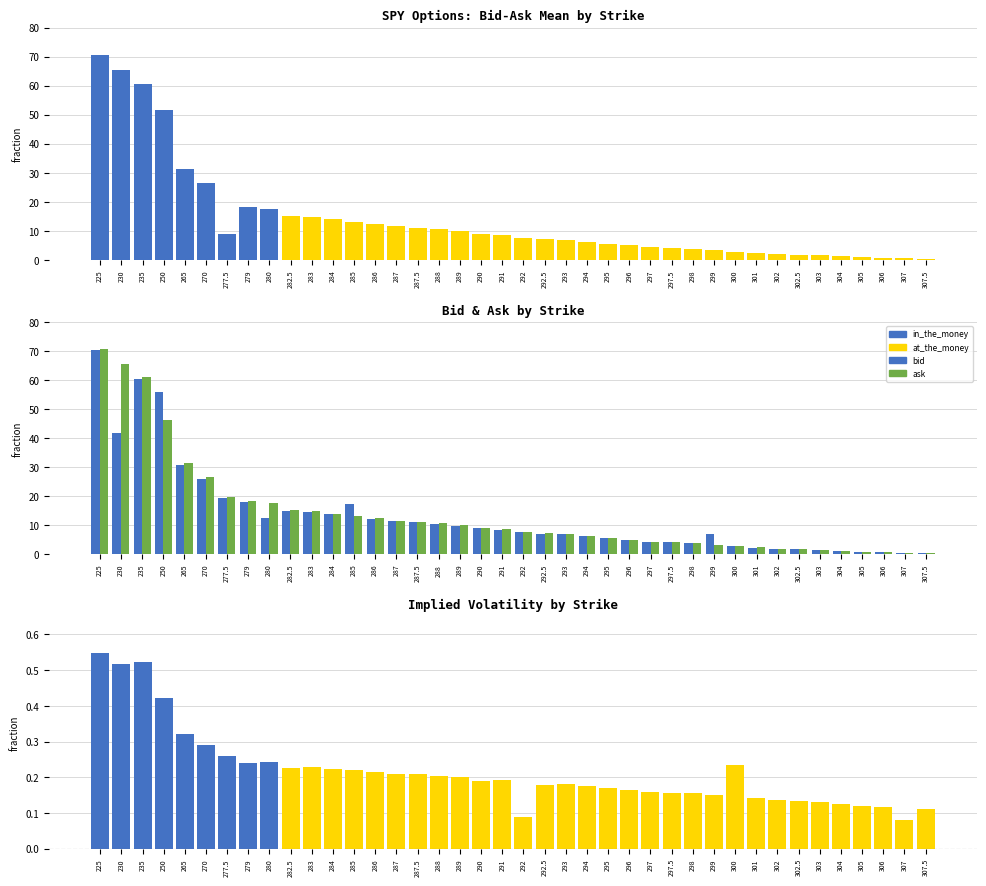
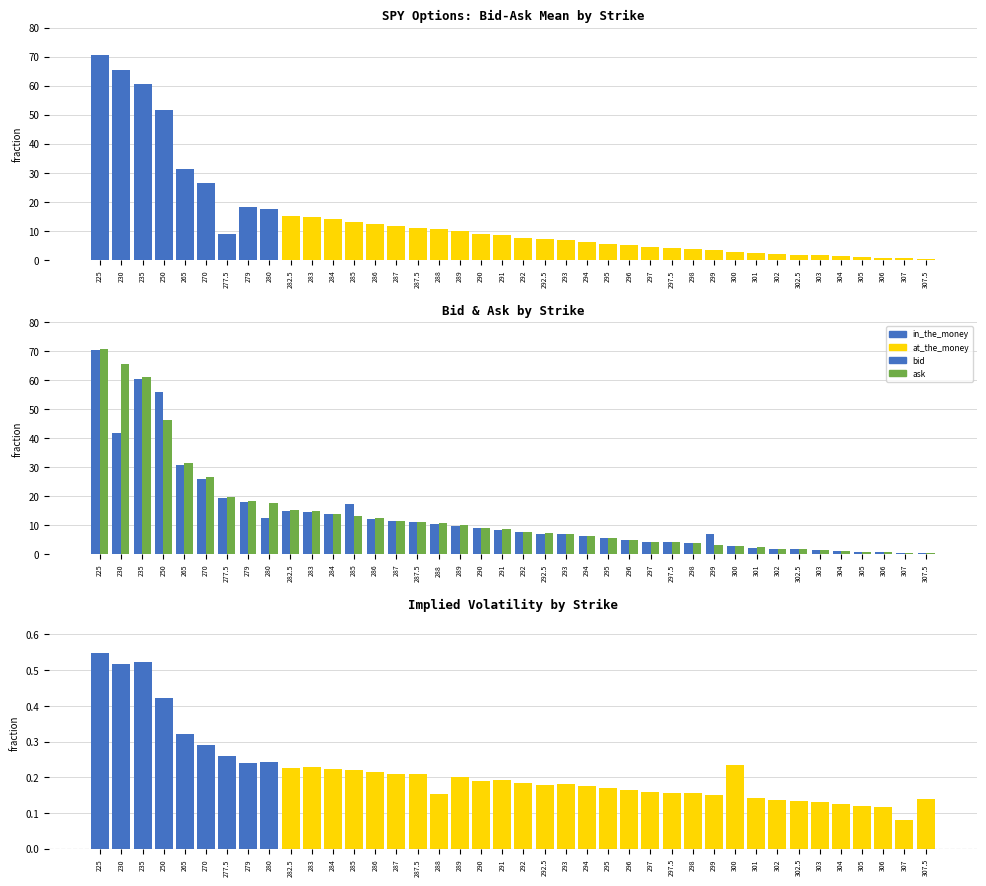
  {
    "SPY Options: Bid-Ask Mean by Strike": {
      "225": 71,
      "230": 65,
      "235": 61,
      "250": 52,
      "265": 31,
      "270": 26,
      "277.5": 9,
      "279": 18,
      "280": 17,
      "282.5": 15,
      "283": 15,
      "284": 14,
      "285": 13,
      "286": 12,
      "287": 12,
      "287.5": 11,
      "288": 11,
      "289": 10,
      "290": 9,
      "291": 8,
      "292": 8,
      "292.5": 7,
      "293": 7,
      "294": 6,
      "295": 6,
      "296": 5,
      "297": 4,
      "297.5": 4,
      "298": 4,
      "299": 3,
      "300": 3,
      "301": 2,
      "302": 2,
      "302.5": 2,
      "303": 2,
      "304": 1,
      "305": 1
    },
    "Bid & Ask by Strike": {
      "bid": {
        "225": 70,
        "230": 42,
        "235": 60,
        "250": 56,
        "265": 31,
        "270": 26,
        "277.5": 19,
        "279": 18,
        "280": 13,
        "282.5": 15,
        "283": 15,
        "284": 14,
        "285": 17,
        "286": 12,
        "287": 11,
        "287.5": 11,
        "288": 11,
        "289": 10,
        "290": 9,
        "291": 8,
        "292": 8,
        "292.5": 7,
        "293": 7,
        "294": 6,
        "295": 6,
        "296": 5,
        "297": 4,
        "297.5": 4,
        "298": 4,
        "299": 7,
        "300": 3,
        "301": 2,
        "302": 2,
        "302.5": 2,
        "303": 2,
        "304": 1,
        "305": 1
      },
      "ask": {
        "225": 71,
        "230": 66,
        "235": 61,
        "250": 46,
        "265": 31,
        "270": 27,
        "277.5": 20,
        "279": 18,
        "280": 18,
        "282.5": 15,
        "283": 15,
        "284": 14,
        "285": 13,
        "286": 12,
        "287": 12,
        "287.5": 11,
        "288": 11,
        "289": 10,
        "290": 9,
        "291": 9,
        "292": 8,
        "292.5": 7,
        "293": 7,
        "294": 6,
        "295": 6,
        "296": 5,
        "297": 4,
        "297.5": 4,
        "298": 4,
        "299": 3,
        "300": 3,
        "301": 2,
        "302": 2,
        "302.5": 2,
        "303": 2,
        "304": 1,
        "305": 1
      }
    },
    "Implied Volatility by Strike": {
      "225": 0.55,
      "230": 0.52,
      "235": 0.52,
      "250": 0.42,
      "265": 0.32,
      "270": 0.29,
      "277.5": 0.26,
      "279": 0.24,
      "280": 0.24,
      "282.5": 0.23,
      "283": 0.23,
      "284": 0.22,
      "285": 0.22,
      "286": 0.21,
      "287": 0.21,
      "287.5": 0.21,
-     "288": 0.20,
+     "288": 0.15,
      "289": 0.20,
      "290": 0.19,
      "291": 0.19,
-     "292": 0.09,
+     "292": 0.18,
      "292.5": 0.18,
      "293": 0.18,
      "294": 0.18,
      "295": 0.17,
      "296": 0.16,
      "297": 0.16,
      "297.5": 0.16,
      "298": 0.16,
      "299": 0.15,
      "300": 0.24,
      "301": 0.14,
      "302": 0.14,
      "302.5": 0.13,
      "303": 0.13,
      "304": 0.13,
      "305": 0.12,
      "306": 0.12,
      "307": 0.08,
-     "307.5": 0.11
+     "307.5": 0.14
    }
  }
